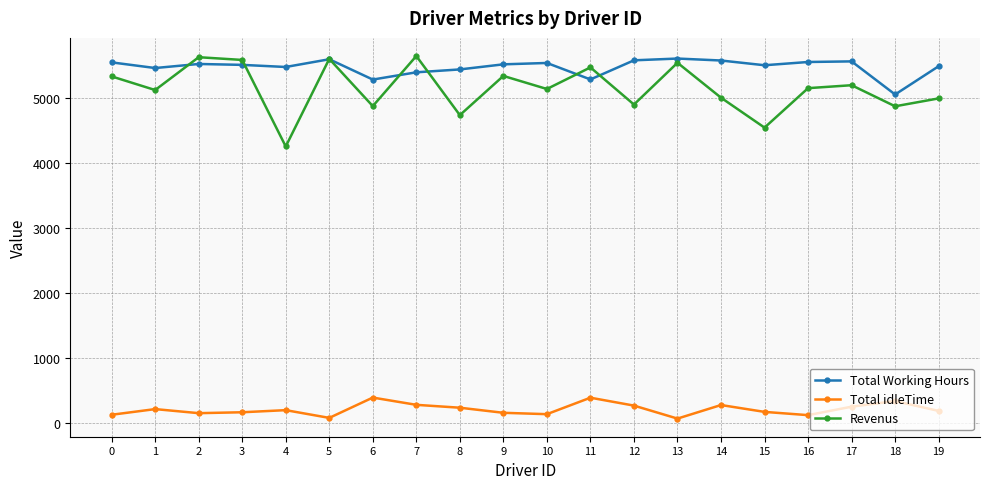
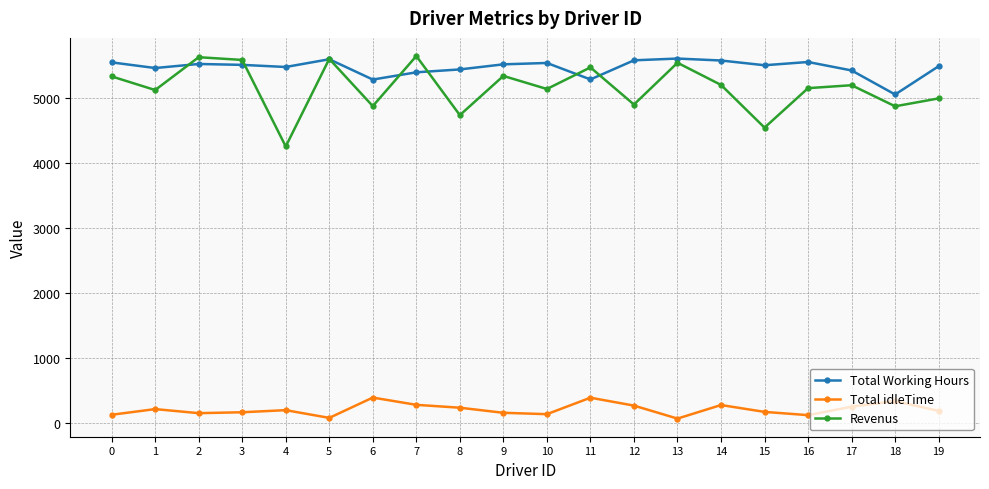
  {
    "Total Working Hours": {
      "0": 5500,
      "1": 5500,
      "2": 5500,
      "3": 5500,
      "4": 5500,
      "6": 5300,
      "7": 5400,
      "8": 5400,
      "9": 5500,
      "10": 5500,
      "11": 5300,
      "12": 5600,
      "13": 5600,
      "14": 5600,
      "15": 5500,
      "16": 5600,
-     "17": 5600,
+     "17": 5400,
      "18": 5100,
      "19": 5500
    },
    "Total idleTime": {
      "0": 100,
      "1": 200,
      "2": 100,
      "3": 200,
      "4": 200,
      "5": 100,
      "6": 400,
      "7": 300,
      "8": 200,
      "9": 200,
      "10": 100,
      "11": 400,
      "12": 300,
      "13": 100,
      "14": 300,
      "15": 200,
      "16": 100
    },
    "Revenus": {
      "0": 5300,
      "1": 5100,
      "2": 5600,
      "3": 5600,
      "4": 4300,
      "6": 4900,
      "7": 5600,
      "8": 4700,
      "9": 5300,
      "10": 5100,
      "11": 5500,
      "12": 4900,
      "13": 5500,
-     "14": 5000,
+     "14": 5200,
      "15": 4500,
      "16": 5200,
      "17": 5200,
      "18": 4900,
      "19": 5000
    }
  }
